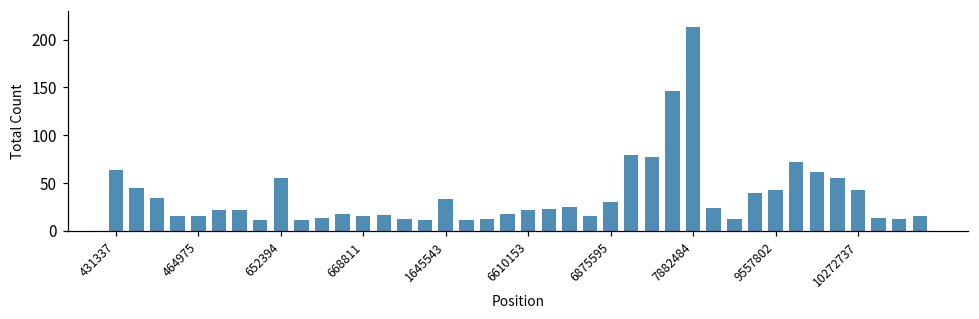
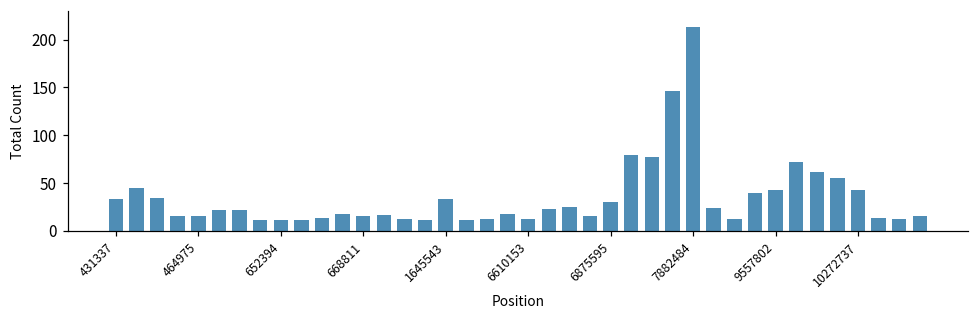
  {
-   "431337": 60,
+   "431337": 30,
    "464975": 20,
-   "652394": 60,
+   "652394": 10,
    "668811": 20,
    "1645543": 30,
-   "6610153": 20,
+   "6610153": 10,
    "6875595": 30,
    "7882484": 210,
    "9557802": 40,
    "10272737": 40
  }
